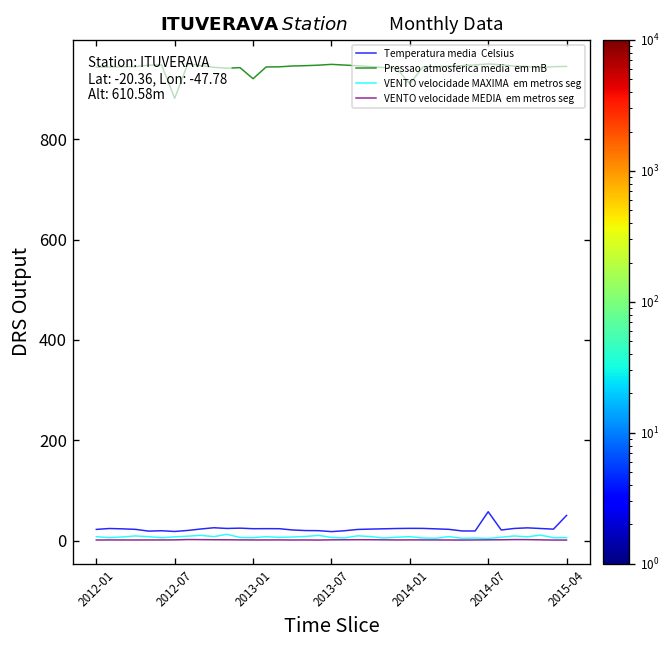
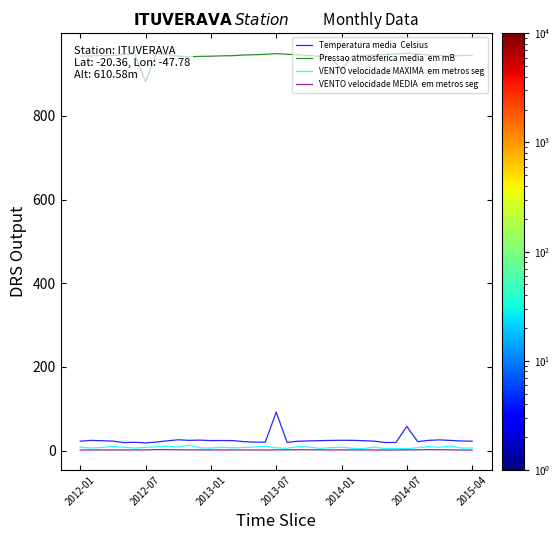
  {
    "Temperatura media Celsius": {
      "2012-01": 20,
      "2012-07": 20,
      "2013-01": 20,
-     "2013-07": 20,
+     "2013-07": 90,
      "2014-01": 20,
      "2014-07": 60,
-     "2015-04": 50
+     "2015-04": 20
    },
    "Pressao atmosferica media em mB": {
-     "2013-01": 920,
+     "2013-01": 940,
      "2013-07": 950
    },
    "VENTO velocidade MAXIMA em metros seg": {
      "2012-01": 10,
      "2014-01": 10
    },
    "VENTO velocidade MEDIA em metros seg": {
      "2012-01": 0,
      "2014-01": 0
    }
  }
